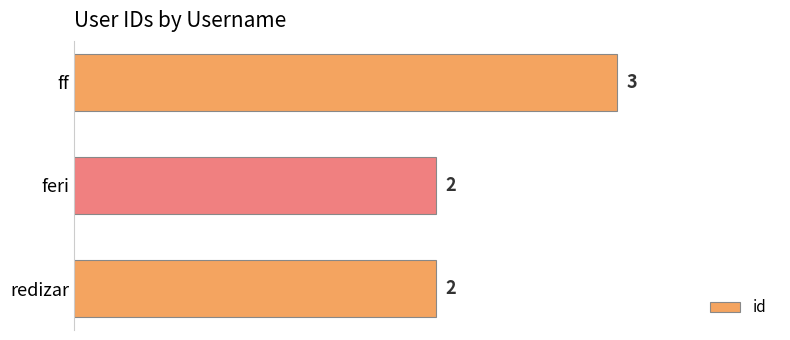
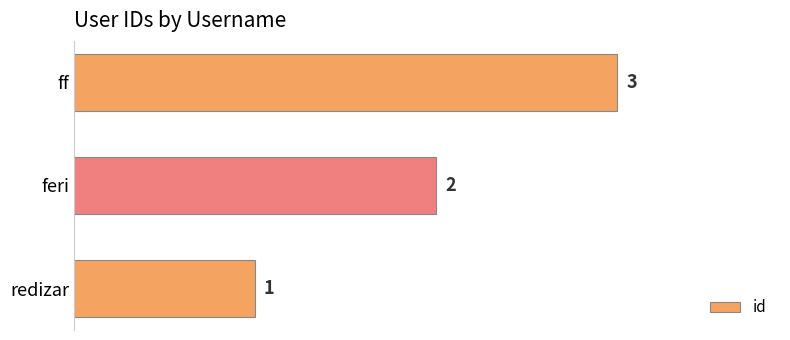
  {
    "ff": 3,
    "feri": 2,
-   "redizar": 2
+   "redizar": 1
  }
